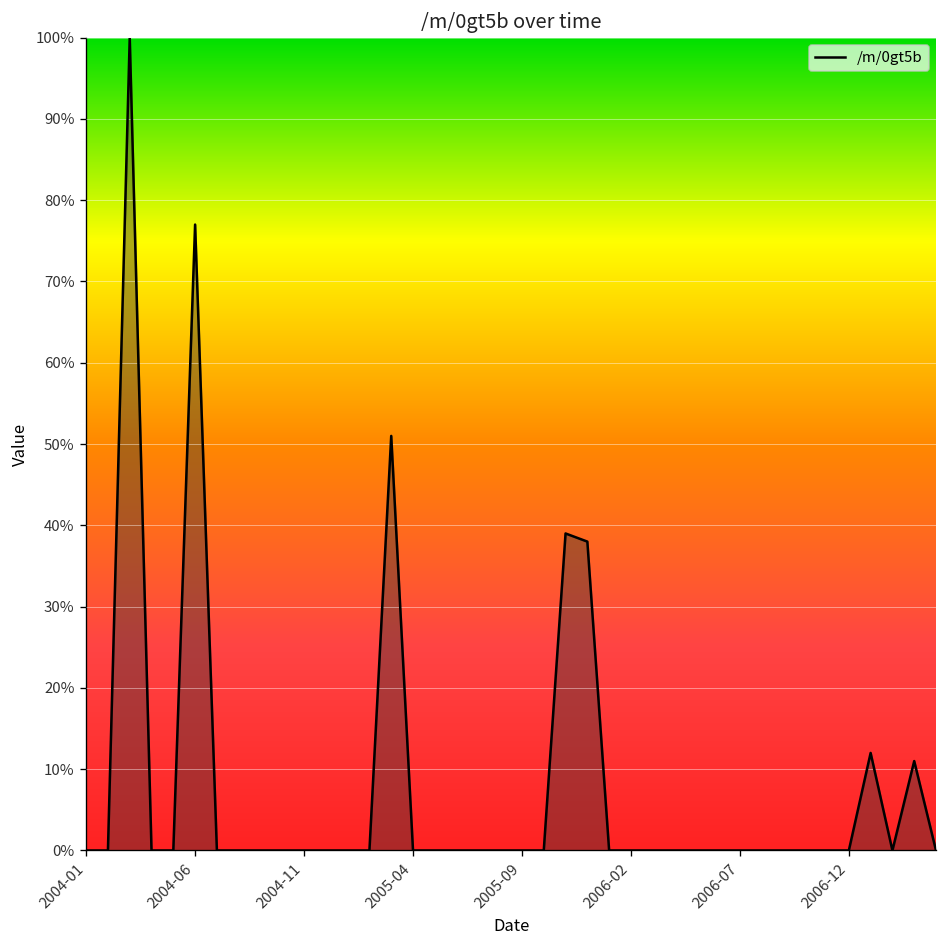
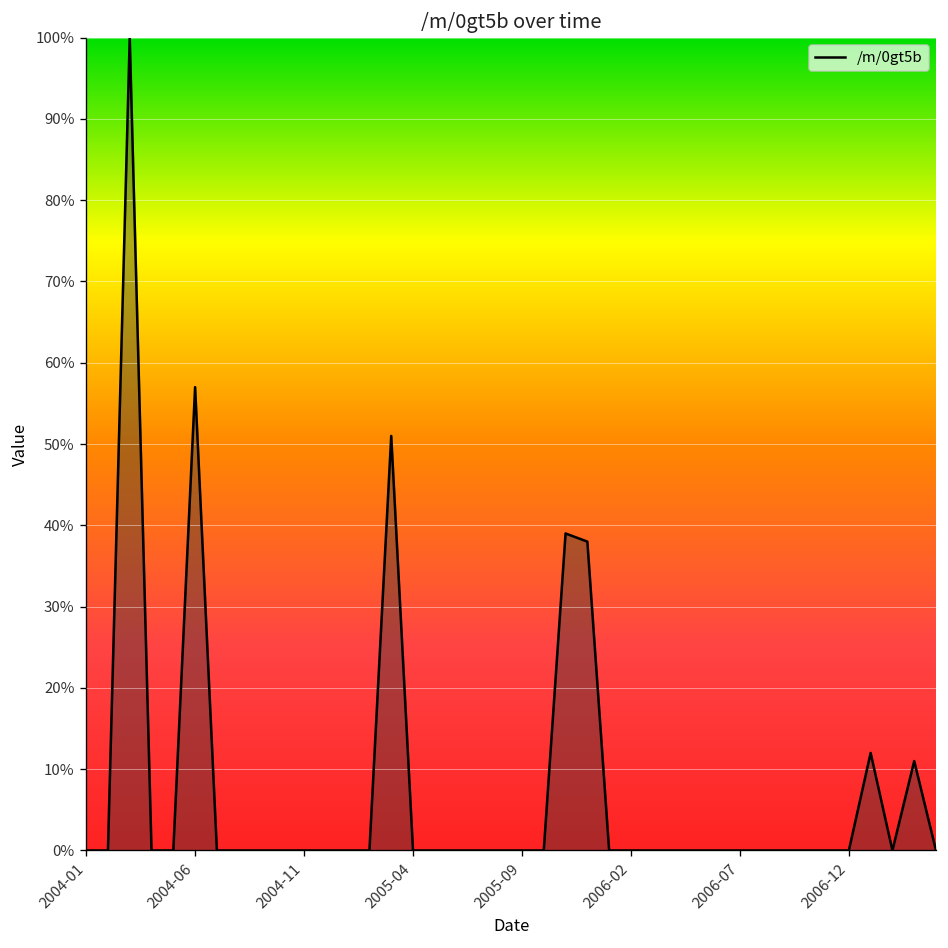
  {
    "2004-01": "0%",
-   "2004-06": "77%",
+   "2004-06": "57%",
    "2004-11": "0%",
    "2005-04": "0%",
    "2005-09": "0%",
    "2006-02": "0%",
    "2006-07": "0%",
    "2006-12": "0%"
  }
